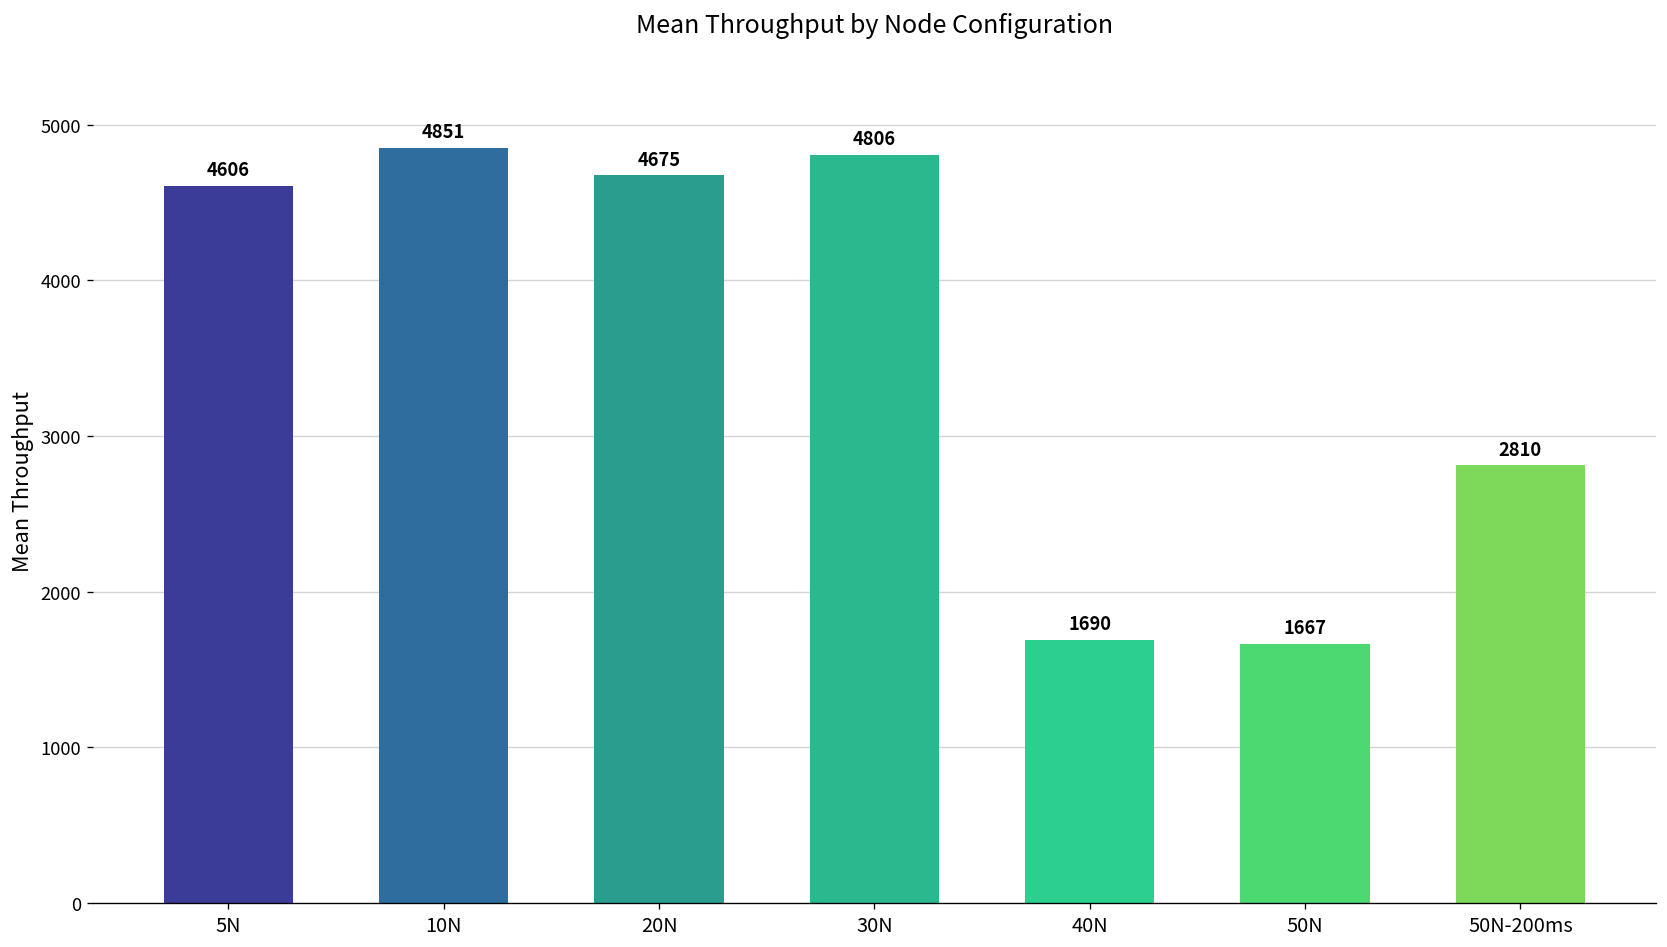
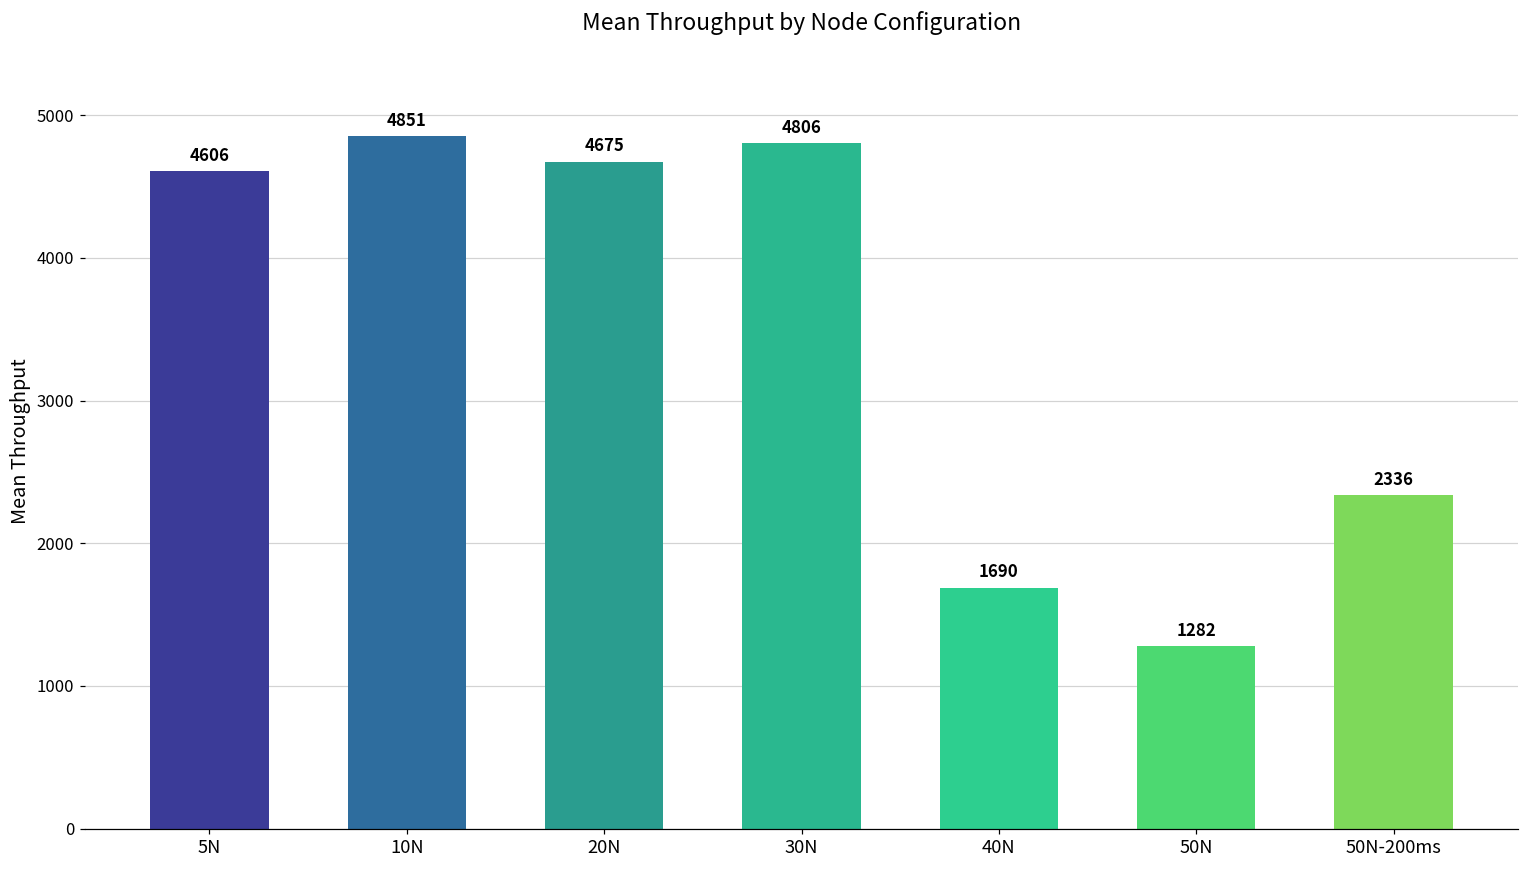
  {
    "5N": 4606,
    "10N": 4851,
    "20N": 4675,
    "30N": 4806,
    "40N": 1690,
-   "50N": 1667,
-   "50N-200ms": 2810
+   "50N": 1282,
+   "50N-200ms": 2336
  }
